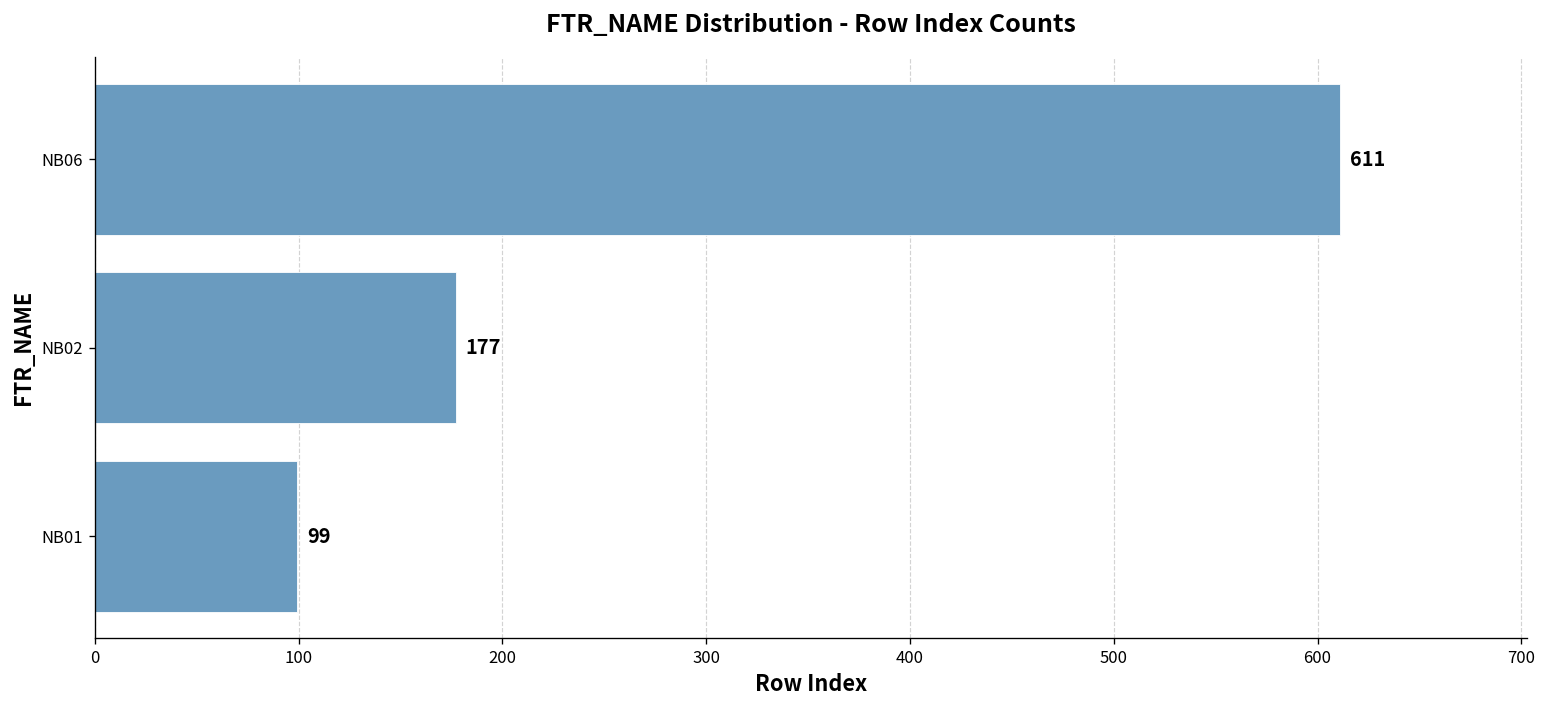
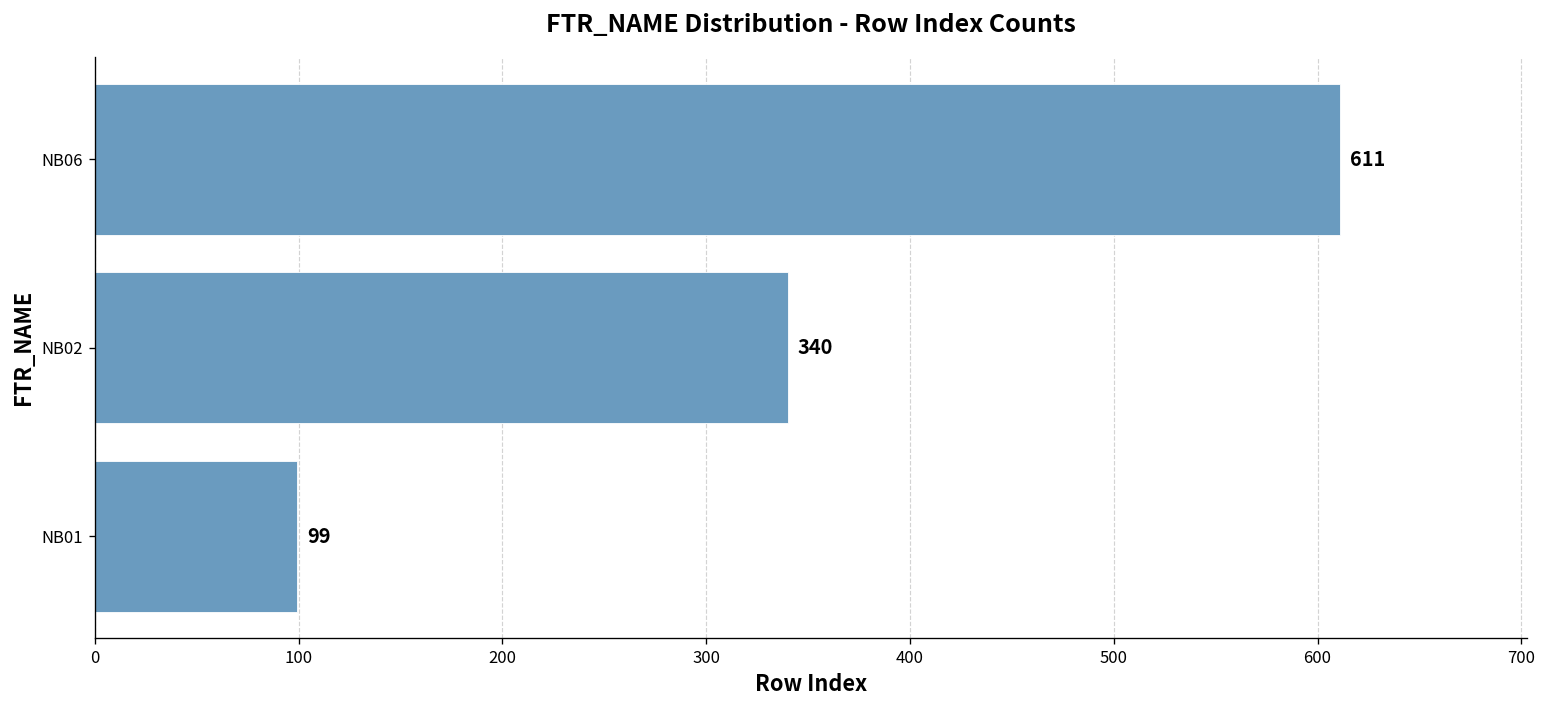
  {
    "NB06": 611,
-   "NB02": 177,
+   "NB02": 340,
    "NB01": 99
  }
